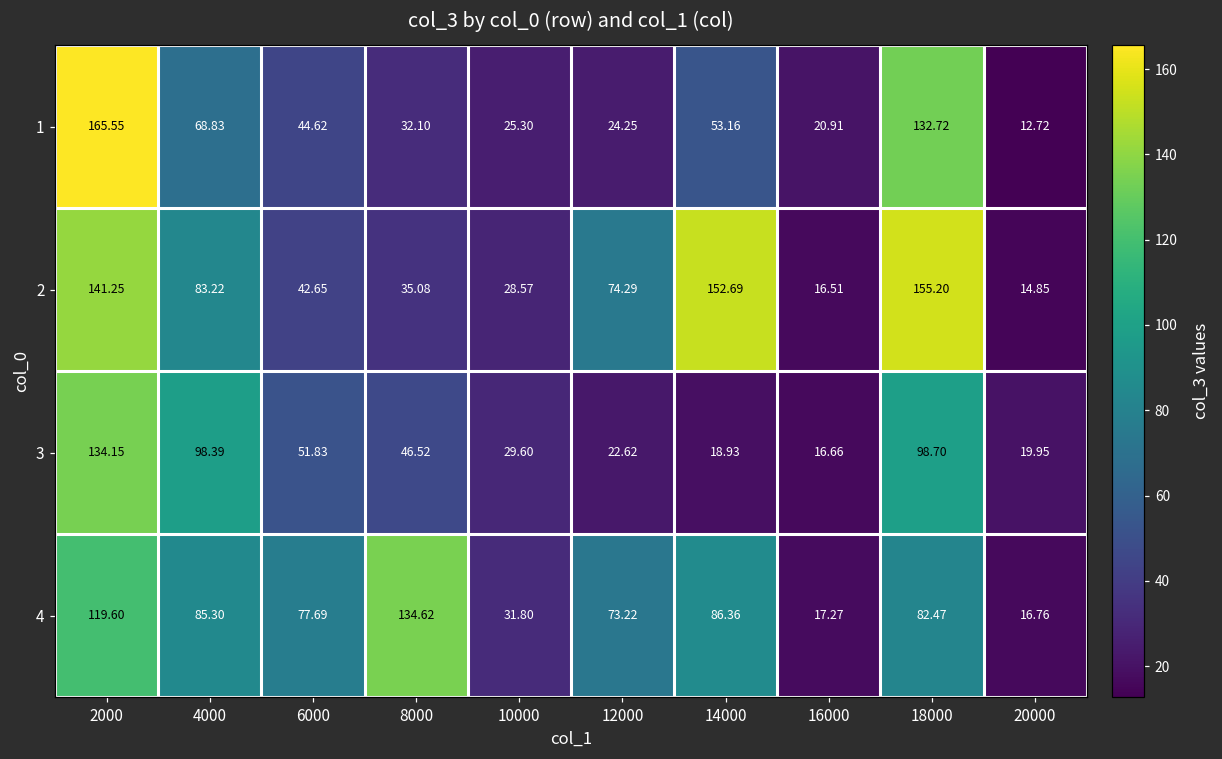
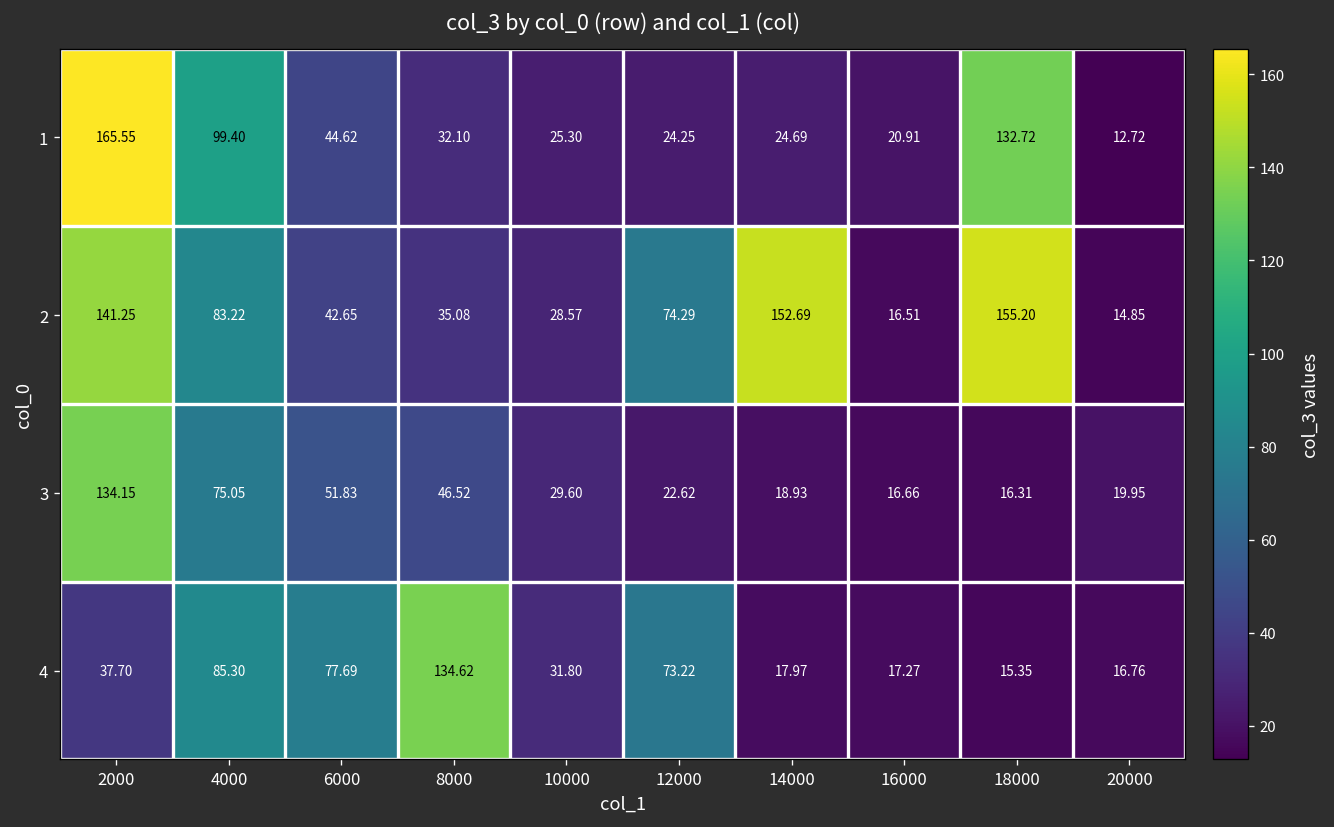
  {
    "1": {
      "2000": 165.55,
-     "4000": 68.83,
+     "4000": 99.40,
      "6000": 44.62,
      "8000": 32.10,
      "10000": 25.30,
      "12000": 24.25,
-     "14000": 53.16,
+     "14000": 24.69,
      "16000": 20.91,
      "18000": 132.72,
      "20000": 12.72
    },
    "2": {
      "2000": 141.25,
      "4000": 83.22,
      "6000": 42.65,
      "8000": 35.08,
      "10000": 28.57,
      "12000": 74.29,
      "14000": 152.69,
      "16000": 16.51,
      "18000": 155.20,
      "20000": 14.85
    },
    "3": {
      "2000": 134.15,
-     "4000": 98.39,
+     "4000": 75.05,
      "6000": 51.83,
      "8000": 46.52,
      "10000": 29.60,
      "12000": 22.62,
      "14000": 18.93,
      "16000": 16.66,
-     "18000": 98.70,
+     "18000": 16.31,
      "20000": 19.95
    },
    "4": {
-     "2000": 119.60,
+     "2000": 37.70,
      "4000": 85.30,
      "6000": 77.69,
      "8000": 134.62,
      "10000": 31.80,
      "12000": 73.22,
-     "14000": 86.36,
+     "14000": 17.97,
      "16000": 17.27,
-     "18000": 82.47,
+     "18000": 15.35,
      "20000": 16.76
    }
  }
